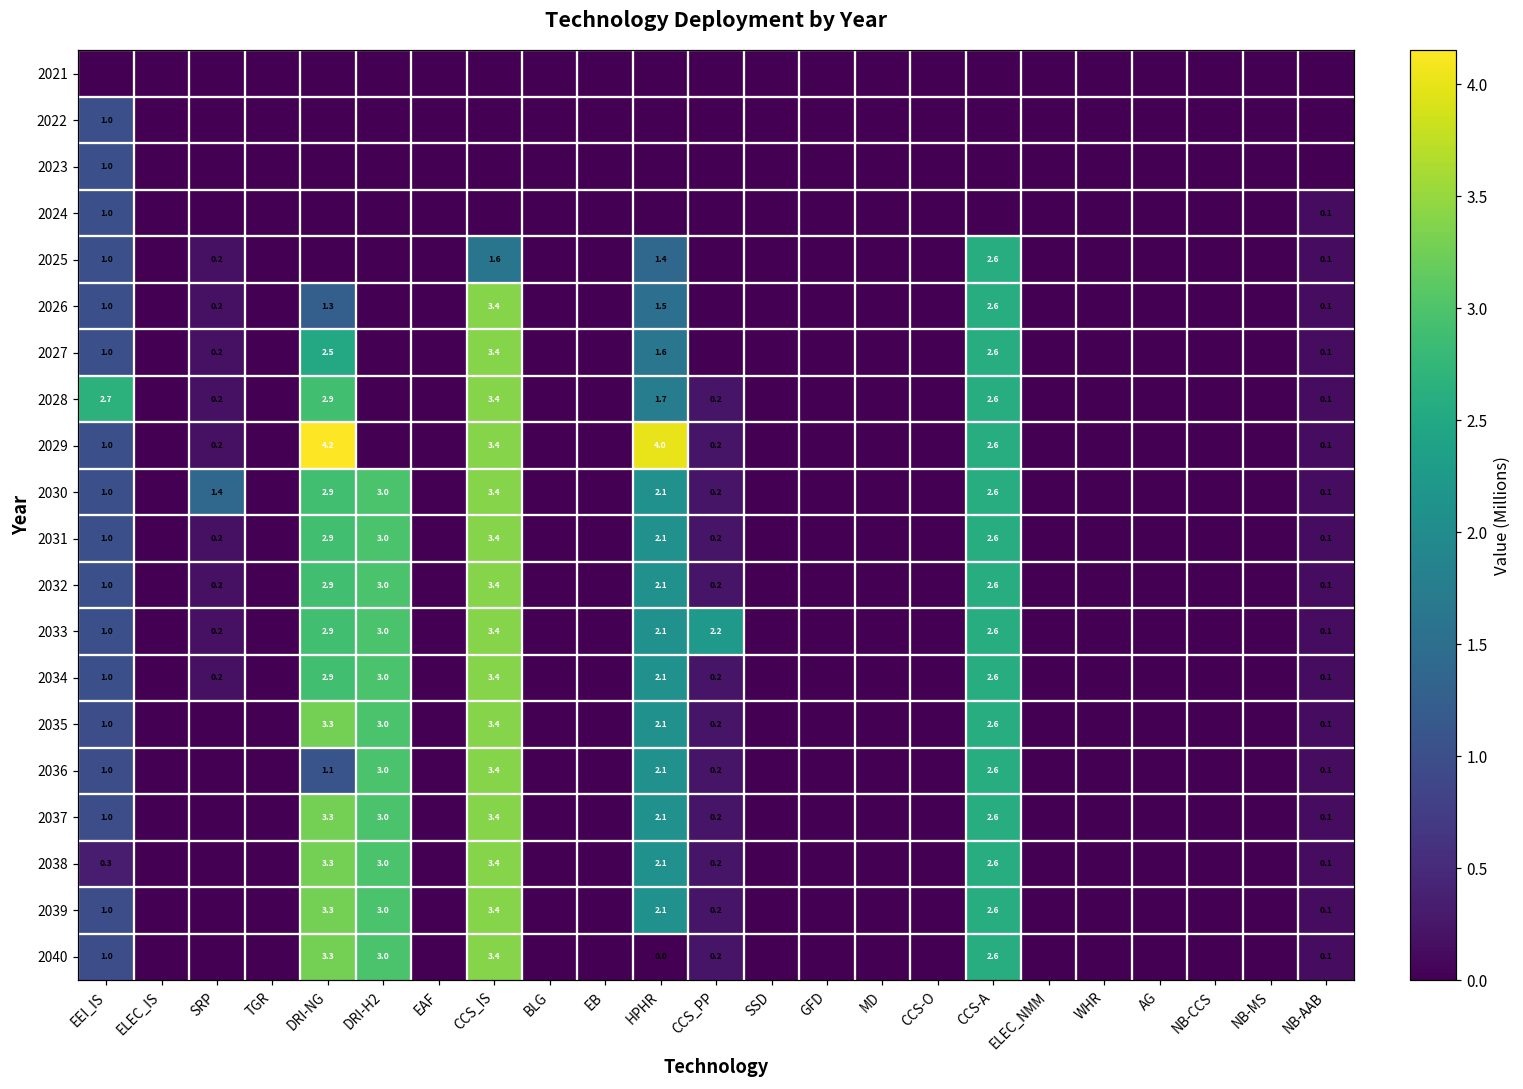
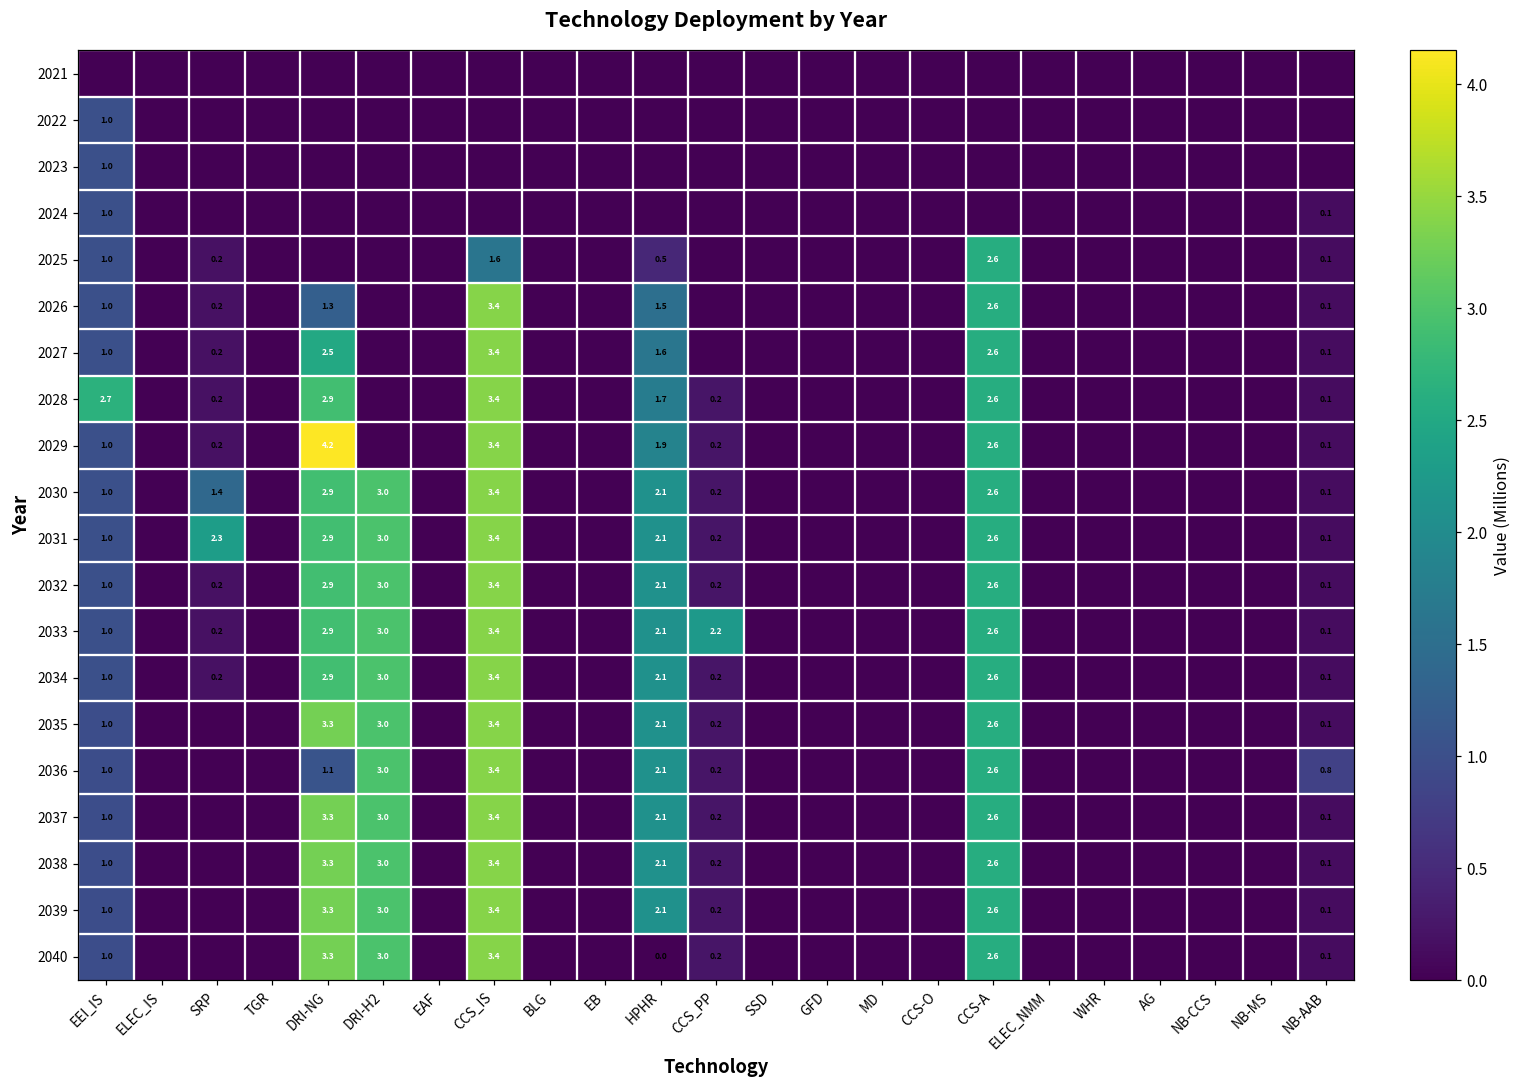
  {
    "2022": {
      "EEI_IS": 1.0
    },
    "2023": {
      "EEI_IS": 1.0
    },
    "2024": {
      "EEI_IS": 1.0,
      "NB-AAB": 0.1
    },
    "2025": {
      "EEI_IS": 1.0,
      "SRP": 0.2,
      "CCS_IS": 1.6,
-     "HPHR": 1.4,
+     "HPHR": 0.5,
      "CCS-A": 2.6,
      "NB-AAB": 0.1
    },
    "2026": {
      "EEI_IS": 1.0,
      "SRP": 0.2,
      "DRI-NG": 1.3,
      "CCS_IS": 3.4,
      "HPHR": 1.5,
      "CCS-A": 2.6,
      "NB-AAB": 0.1
    },
    "2027": {
      "EEI_IS": 1.0,
      "SRP": 0.2,
      "DRI-NG": 2.5,
      "CCS_IS": 3.4,
      "HPHR": 1.6,
      "CCS-A": 2.6,
      "NB-AAB": 0.1
    },
    "2028": {
      "EEI_IS": 2.7,
      "SRP": 0.2,
      "DRI-NG": 2.9,
      "CCS_IS": 3.4,
      "HPHR": 1.7,
      "CCS_PP": 0.2,
      "CCS-A": 2.6,
      "NB-AAB": 0.1
    },
    "2029": {
      "EEI_IS": 1.0,
      "SRP": 0.2,
      "DRI-NG": 4.2,
      "CCS_IS": 3.4,
-     "HPHR": 4.0,
+     "HPHR": 1.9,
      "CCS_PP": 0.2,
      "CCS-A": 2.6,
      "NB-AAB": 0.1
    },
    "2030": {
      "EEI_IS": 1.0,
      "SRP": 1.4,
      "DRI-NG": 2.9,
      "DRI-H2": 3.0,
      "CCS_IS": 3.4,
      "HPHR": 2.1,
      "CCS_PP": 0.2,
      "CCS-A": 2.6,
      "NB-AAB": 0.1
    },
    "2031": {
      "EEI_IS": 1.0,
-     "SRP": 0.2,
+     "SRP": 2.3,
      "DRI-NG": 2.9,
      "DRI-H2": 3.0,
      "CCS_IS": 3.4,
      "HPHR": 2.1,
      "CCS_PP": 0.2,
      "CCS-A": 2.6,
      "NB-AAB": 0.1
    },
    "2032": {
      "EEI_IS": 1.0,
      "SRP": 0.2,
      "DRI-NG": 2.9,
      "DRI-H2": 3.0,
      "CCS_IS": 3.4,
      "HPHR": 2.1,
      "CCS_PP": 0.2,
      "CCS-A": 2.6,
      "NB-AAB": 0.1
    },
    "2033": {
      "EEI_IS": 1.0,
      "SRP": 0.2,
      "DRI-NG": 2.9,
      "DRI-H2": 3.0,
      "CCS_IS": 3.4,
      "HPHR": 2.1,
      "CCS_PP": 2.2,
      "CCS-A": 2.6,
      "NB-AAB": 0.1
    },
    "2034": {
      "EEI_IS": 1.0,
      "SRP": 0.2,
      "DRI-NG": 2.9,
      "DRI-H2": 3.0,
      "CCS_IS": 3.4,
      "HPHR": 2.1,
      "CCS_PP": 0.2,
      "CCS-A": 2.6,
      "NB-AAB": 0.1
    },
    "2035": {
      "EEI_IS": 1.0,
      "DRI-NG": 3.3,
      "DRI-H2": 3.0,
      "CCS_IS": 3.4,
      "HPHR": 2.1,
      "CCS_PP": 0.2,
      "CCS-A": 2.6,
      "NB-AAB": 0.1
    },
    "2036": {
      "EEI_IS": 1.0,
      "DRI-NG": 1.1,
      "DRI-H2": 3.0,
      "CCS_IS": 3.4,
      "HPHR": 2.1,
      "CCS_PP": 0.2,
      "CCS-A": 2.6,
-     "NB-AAB": 0.1
+     "NB-AAB": 0.8
    },
    "2037": {
      "EEI_IS": 1.0,
      "DRI-NG": 3.3,
      "DRI-H2": 3.0,
      "CCS_IS": 3.4,
      "HPHR": 2.1,
      "CCS_PP": 0.2,
      "CCS-A": 2.6,
      "NB-AAB": 0.1
    },
    "2038": {
-     "EEI_IS": 0.3,
+     "EEI_IS": 1.0,
      "DRI-NG": 3.3,
      "DRI-H2": 3.0,
      "CCS_IS": 3.4,
      "HPHR": 2.1,
      "CCS_PP": 0.2,
      "CCS-A": 2.6,
      "NB-AAB": 0.1
    },
    "2039": {
      "EEI_IS": 1.0,
      "DRI-NG": 3.3,
      "DRI-H2": 3.0,
      "CCS_IS": 3.4,
      "HPHR": 2.1,
      "CCS_PP": 0.2,
      "CCS-A": 2.6,
      "NB-AAB": 0.1
    },
    "2040": {
      "EEI_IS": 1.0,
      "DRI-NG": 3.3,
      "DRI-H2": 3.0,
      "CCS_IS": 3.4,
      "HPHR": 0.0,
      "CCS_PP": 0.2,
      "CCS-A": 2.6,
      "NB-AAB": 0.1
    }
  }
